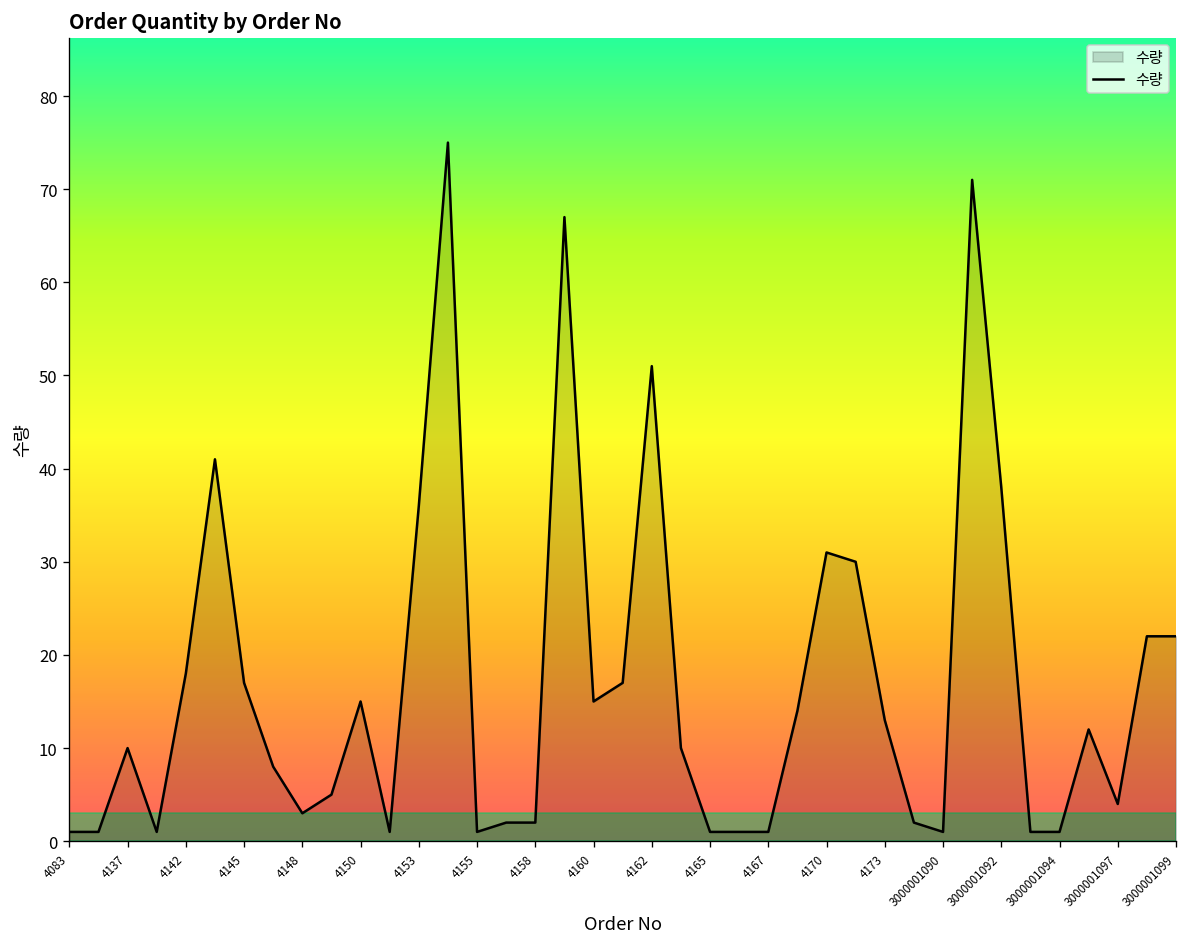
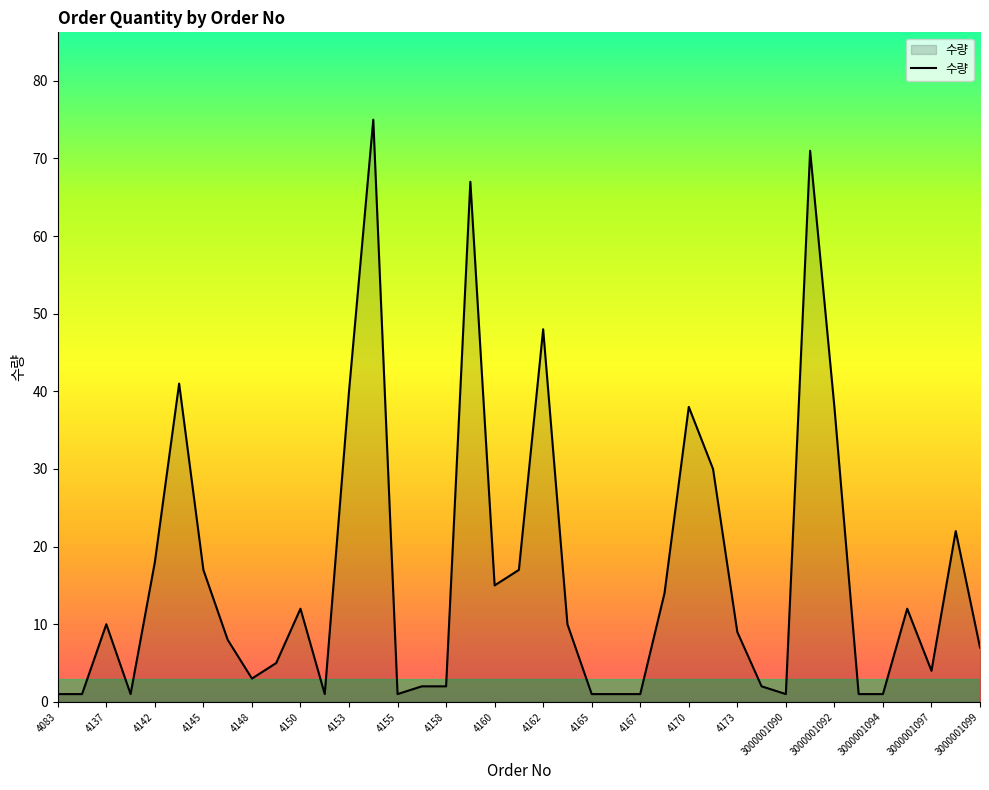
  {
    "4137": 10,
    "4142": 18,
    "4145": 17,
-   "4150": 15,
-   "4153": 36,
+   "4150": 12,
+   "4153": 40,
    "4160": 15,
-   "4162": 51,
-   "4170": 31,
-   "4173": 13,
+   "4162": 48,
+   "4170": 38,
+   "4173": 9,
    "3000001092": 38,
    "3000001097": 4,
-   "3000001099": 22
+   "3000001099": 7
  }
